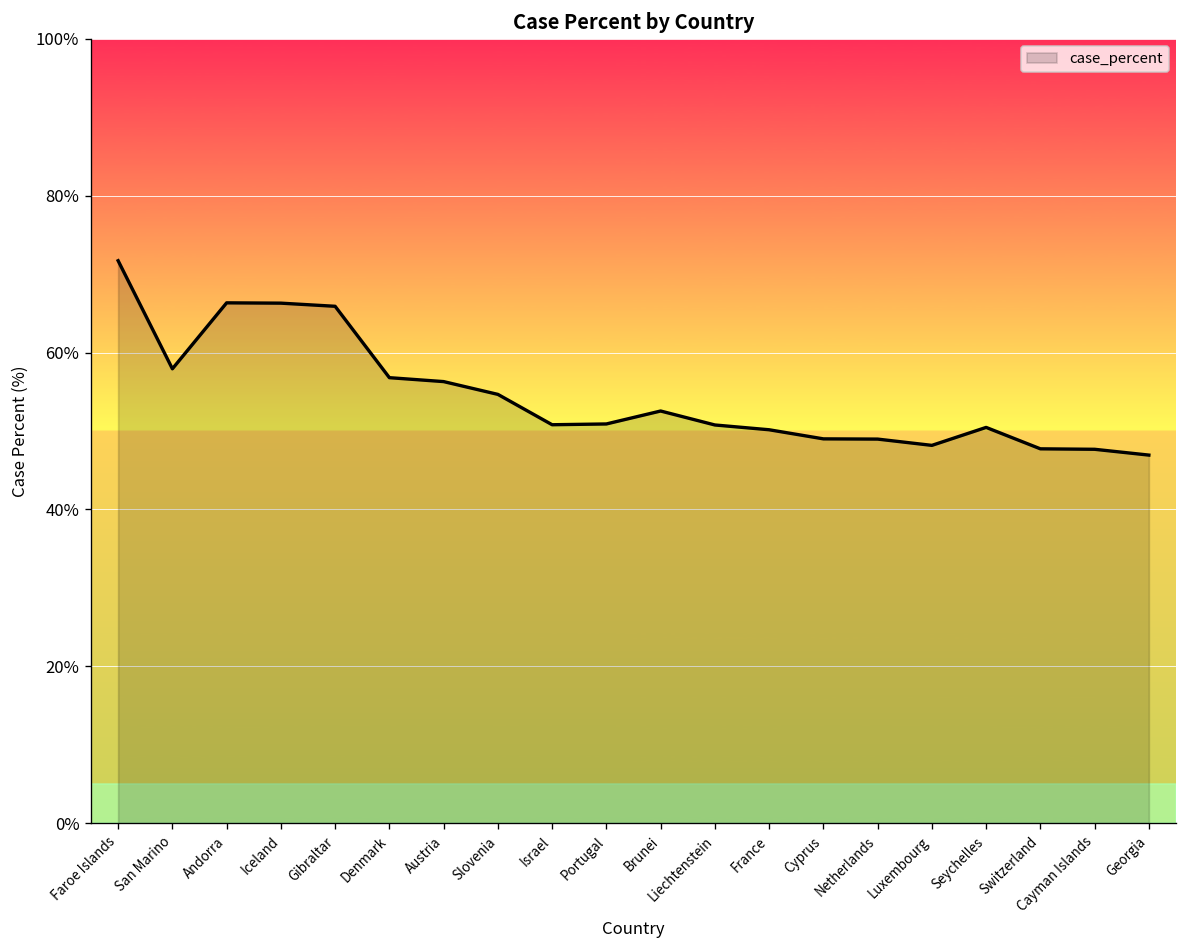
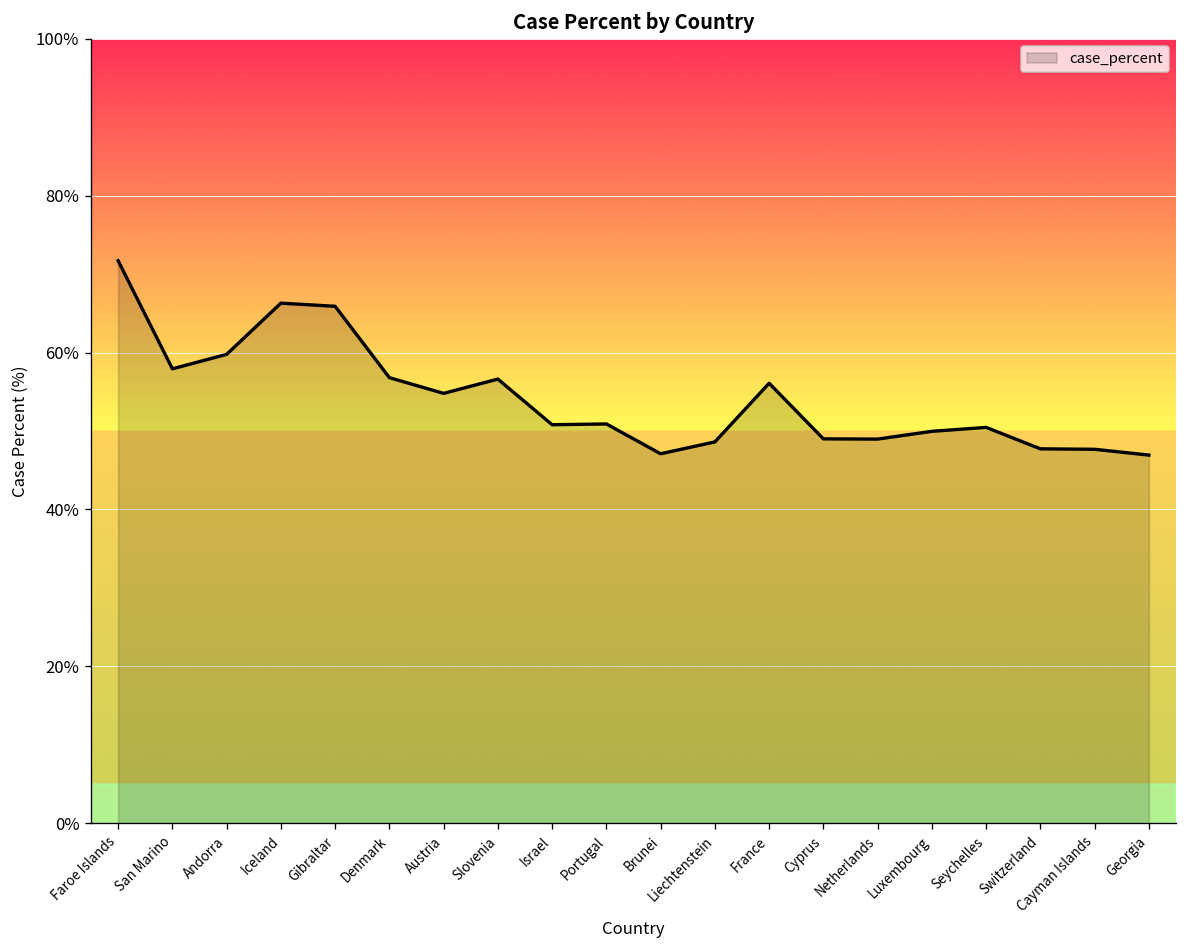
  {
    "Faroe Islands": "72%",
    "San Marino": "58%",
-   "Andorra": "66%",
+   "Andorra": "60%",
    "Iceland": "66%",
    "Gibraltar": "66%",
    "Denmark": "57%",
-   "Austria": "56%",
-   "Slovenia": "55%",
+   "Austria": "55%",
+   "Slovenia": "57%",
    "Israel": "51%",
    "Portugal": "51%",
-   "Brunei": "53%",
-   "Liechtenstein": "51%",
-   "France": "50%",
+   "Brunei": "47%",
+   "Liechtenstein": "49%",
+   "France": "56%",
    "Cyprus": "49%",
    "Netherlands": "49%",
-   "Luxembourg": "48%",
+   "Luxembourg": "50%",
    "Seychelles": "50%",
    "Switzerland": "48%",
    "Cayman Islands": "48%",
    "Georgia": "47%"
  }
